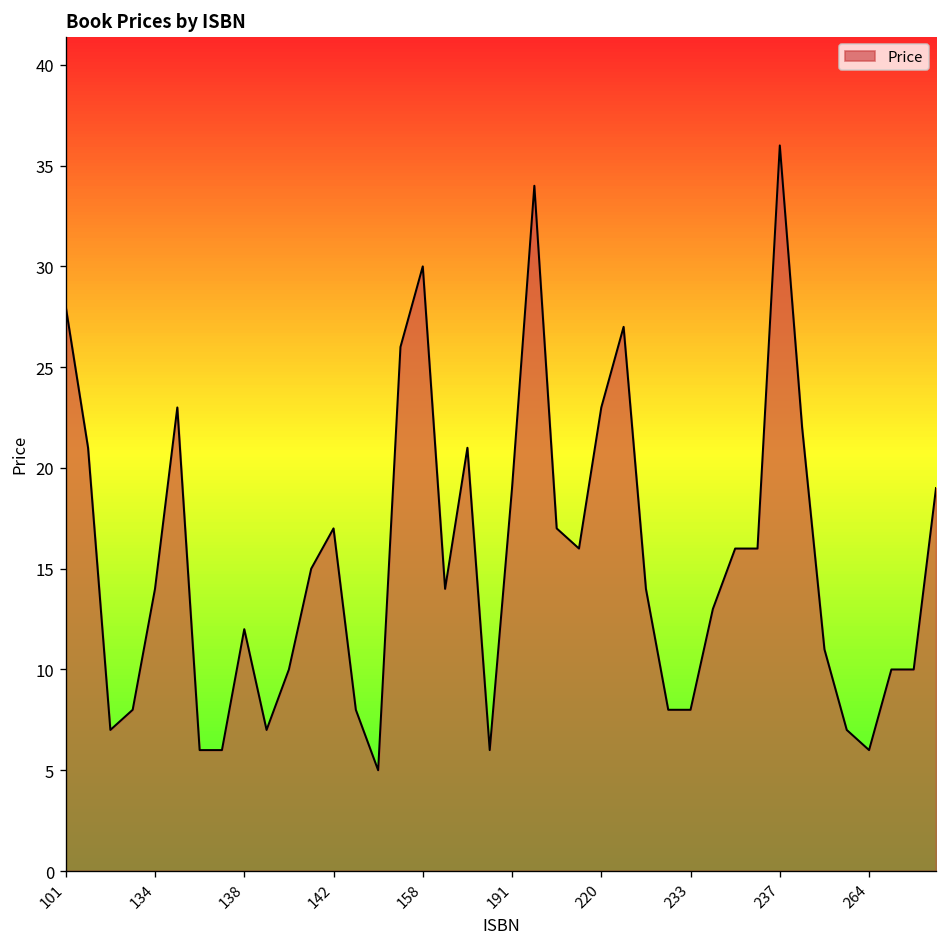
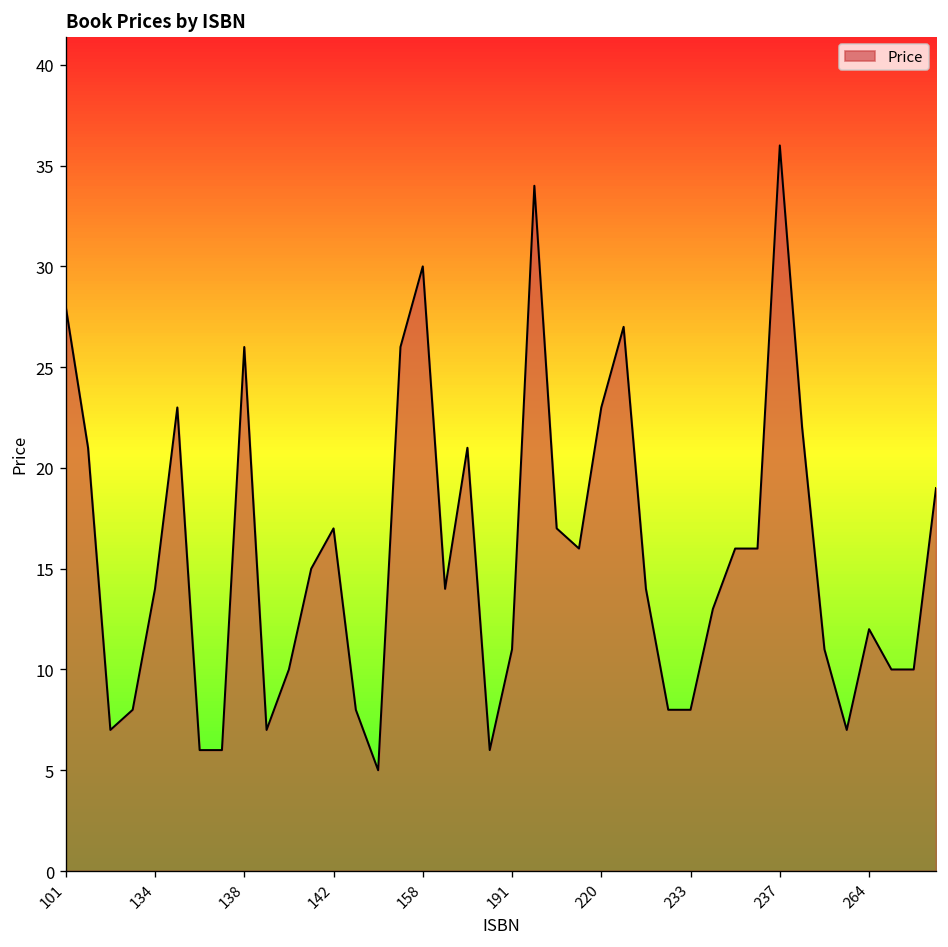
  {
    "101": 28,
    "134": 14,
-   "138": 12,
+   "138": 26,
    "142": 17,
    "158": 30,
-   "191": 19,
+   "191": 11,
    "220": 23,
    "233": 8,
    "237": 36,
-   "264": 6
+   "264": 12
  }
